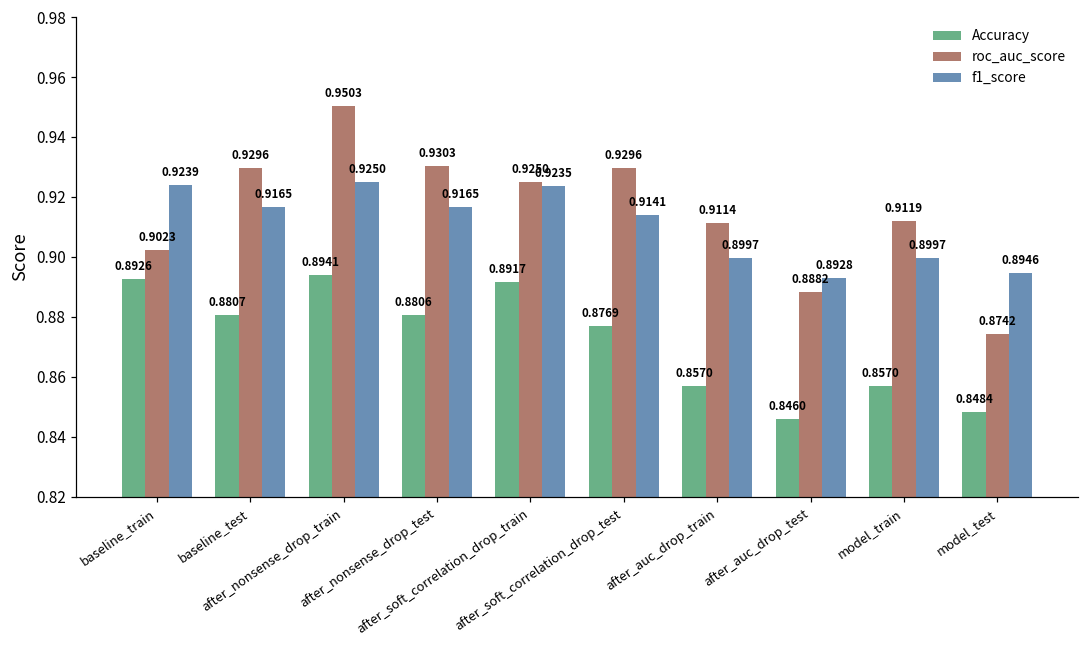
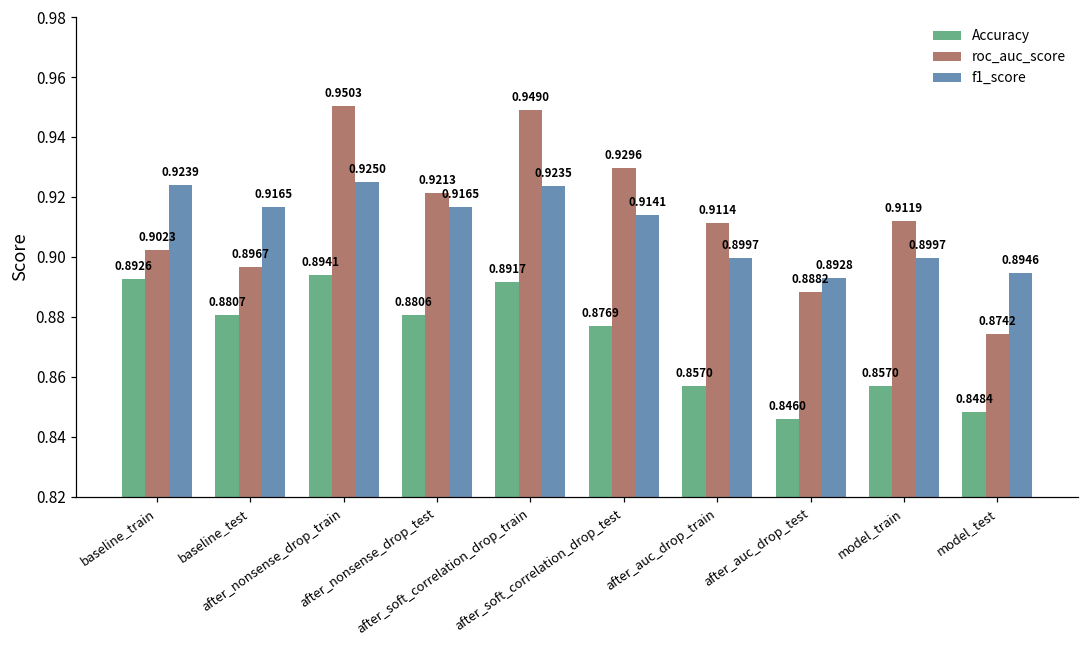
  {
    "roc_auc_score": {
      "baseline_train": 0.9023,
-     "baseline_test": 0.9296,
+     "baseline_test": 0.8967,
      "after_nonsense_drop_train": 0.9503,
-     "after_nonsense_drop_test": 0.9303,
-     "after_soft_correlation_drop_train": 0.9250,
+     "after_nonsense_drop_test": 0.9213,
+     "after_soft_correlation_drop_train": 0.9490,
      "after_soft_correlation_drop_test": 0.9296,
      "after_auc_drop_train": 0.9114,
      "after_auc_drop_test": 0.8882,
      "model_train": 0.9119,
      "model_test": 0.8742
    }
  }
